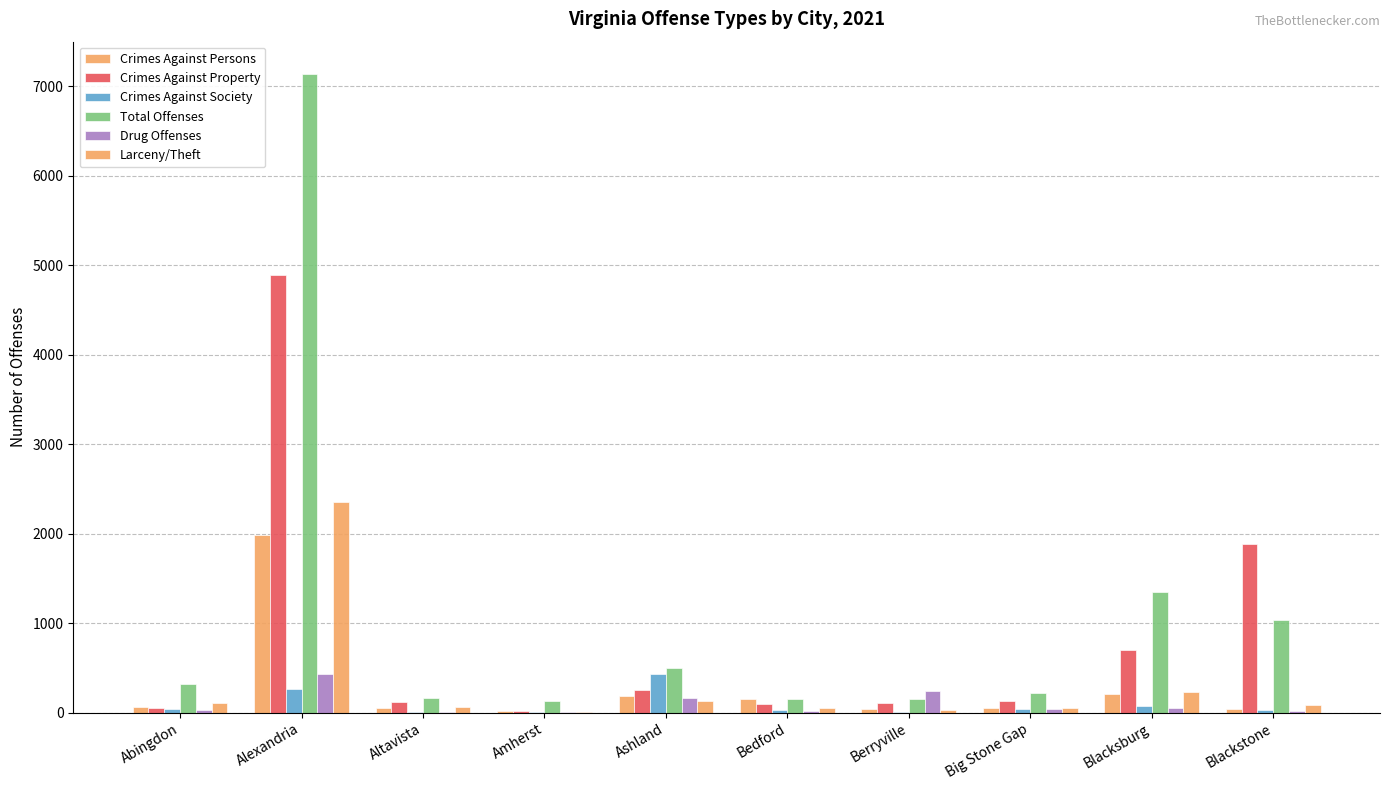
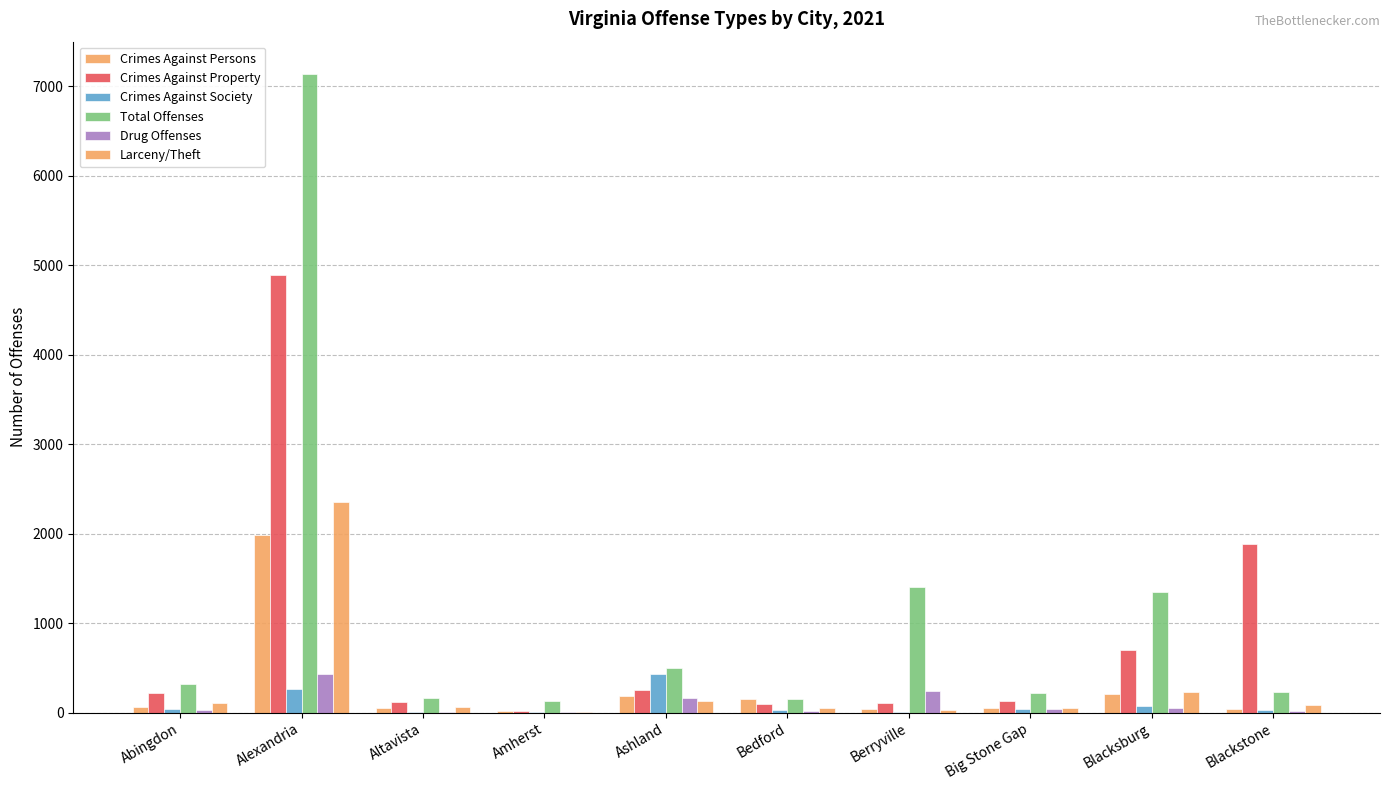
  {
    "Crimes Against Property": {
-     "Abingdon": 100,
+     "Abingdon": 200,
      "Alexandria": 4900,
      "Altavista": 100,
      "Ashland": 300,
      "Bedford": 100,
      "Berryville": 100,
      "Big Stone Gap": 100,
      "Blacksburg": 700,
      "Blackstone": 1900
    },
    "Crimes Against Society": {
      "Abingdon": 0,
      "Alexandria": 300,
      "Ashland": 400,
      "Bedford": 0,
      "Big Stone Gap": 0,
      "Blacksburg": 100,
      "Blackstone": 0
    },
    "Total Offenses": {
      "Abingdon": 300,
      "Alexandria": 7100,
      "Altavista": 200,
      "Amherst": 100,
      "Ashland": 500,
      "Bedford": 200,
-     "Berryville": 100,
+     "Berryville": 1400,
      "Big Stone Gap": 200,
      "Blacksburg": 1400,
-     "Blackstone": 1000
+     "Blackstone": 200
    },
    "Drug Offenses": {
      "Abingdon": 0,
      "Alexandria": 400,
      "Ashland": 200,
      "Berryville": 200,
      "Big Stone Gap": 0,
      "Blacksburg": 100
    }
  }
